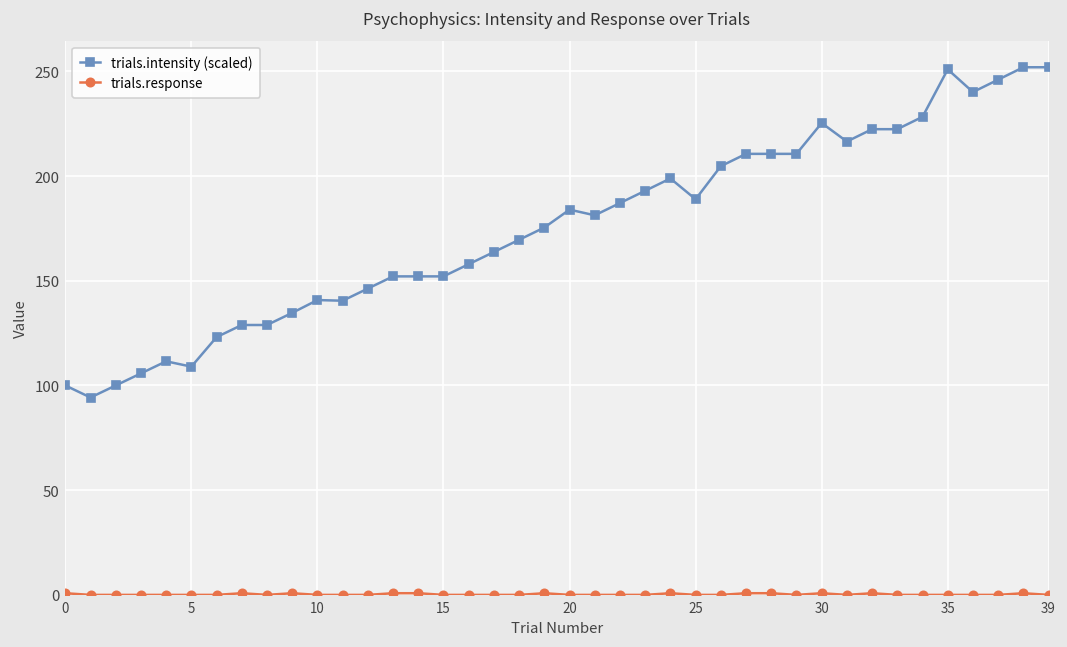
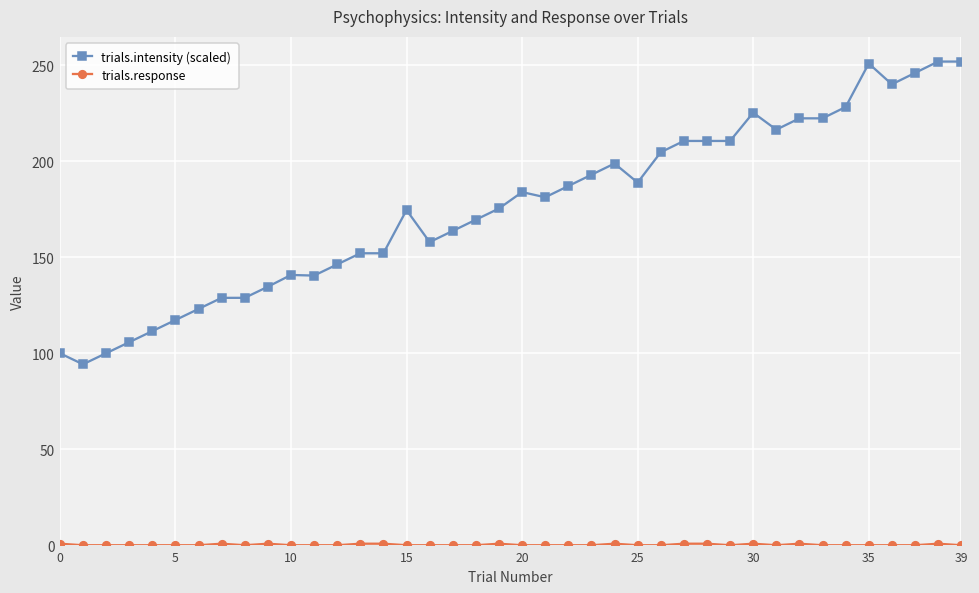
  {
    "trials.intensity (scaled)": {
      "0": 100,
-     "5": 109,
+     "5": 117,
      "10": 141,
-     "15": 152,
+     "15": 175,
      "20": 184,
      "25": 189,
      "30": 225,
      "35": 251,
      "39": 252
    },
    "trials.response": {
      "0": 1,
      "5": 0,
      "10": 0,
      "15": 0,
      "20": 0,
      "25": 0,
      "30": 1,
      "35": 0,
      "39": 0
    }
  }
